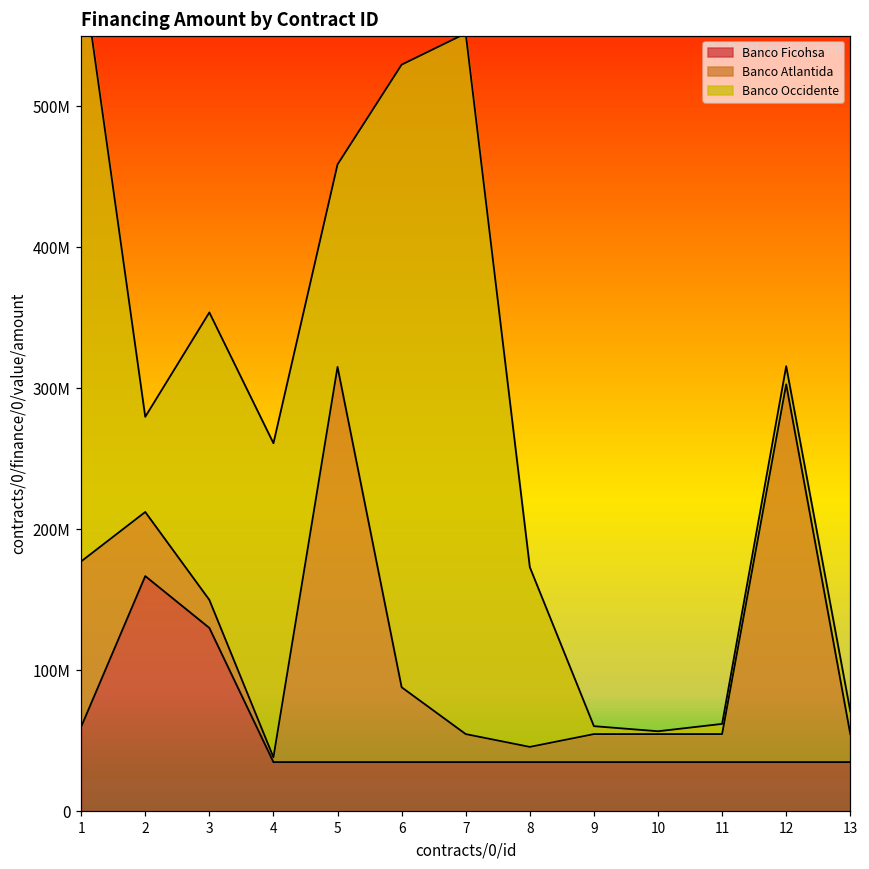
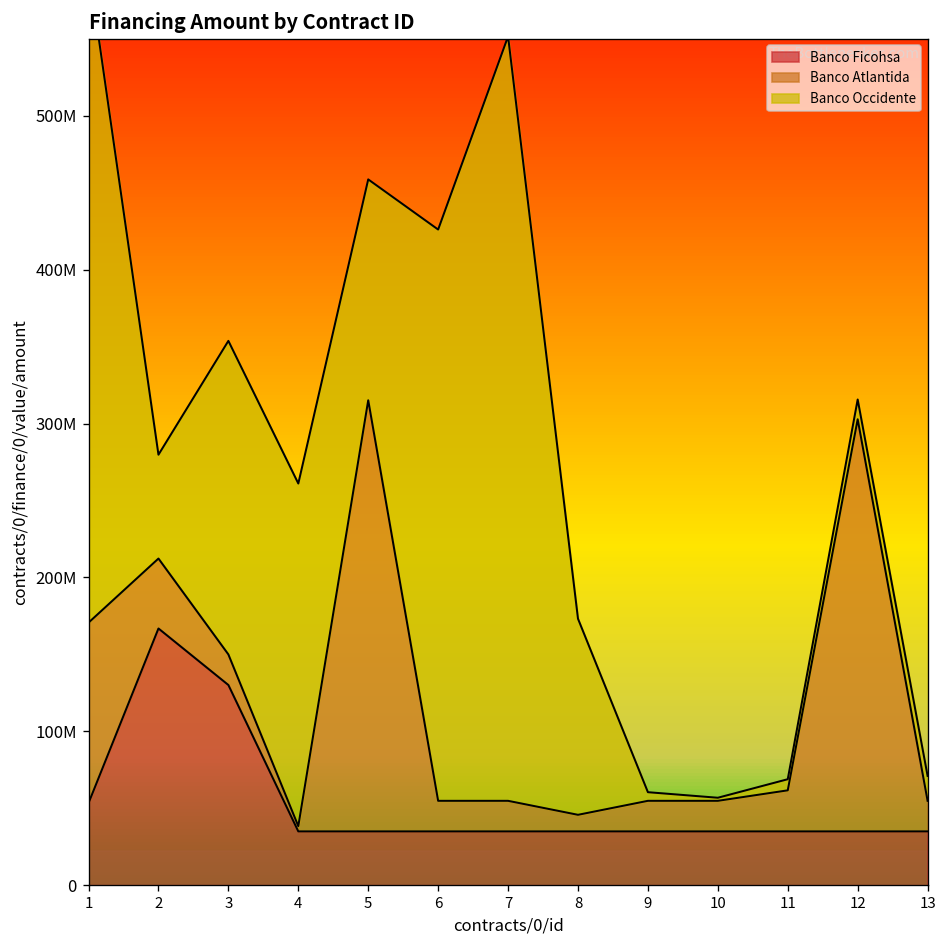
  {
    "Banco Ficohsa": {
-     "1": 60000000,
+     "1": 53000000,
      "2": 167000000,
      "3": 130000000,
      "4": 35000000,
      "5": 35000000,
      "6": 35000000,
      "7": 35000000,
      "8": 35000000,
      "9": 35000000,
      "10": 35000000,
      "11": 35000000,
      "12": 35000000,
      "13": 35000000
    },
    "Banco Atlantida": {
      "1": 117000000,
      "2": 45000000,
      "3": 20000000,
      "4": 3000000,
      "5": 280000000,
-     "6": 53000000,
+     "6": 20000000,
      "7": 20000000,
      "8": 11000000,
      "9": 20000000,
      "10": 20000000,
-     "11": 20000000,
+     "11": 27000000,
      "12": 268000000,
      "13": 20000000
    },
    "Banco Occidente": {
      "2": 67000000,
      "3": 204000000,
      "4": 223000000,
      "5": 144000000,
-     "6": 441000000,
+     "6": 371000000,
      "7": 497000000,
      "8": 127000000,
      "9": 6000000,
      "10": 2000000,
      "11": 7000000,
      "12": 13000000,
      "13": 16000000
    }
  }
